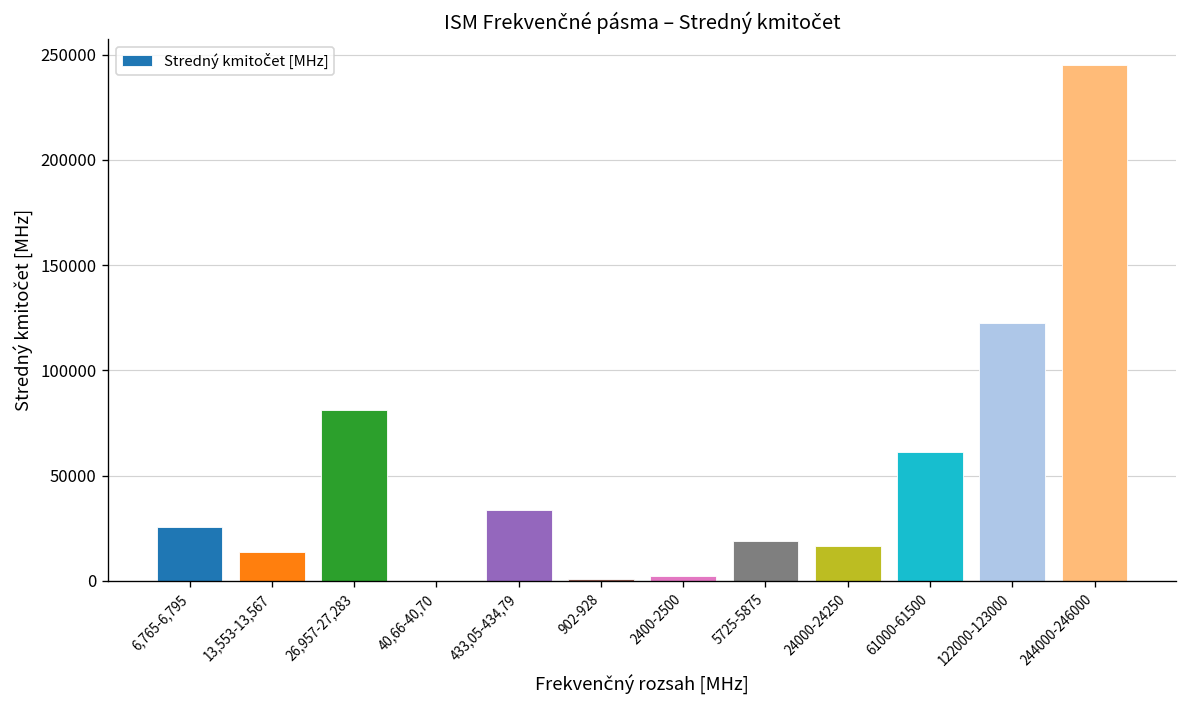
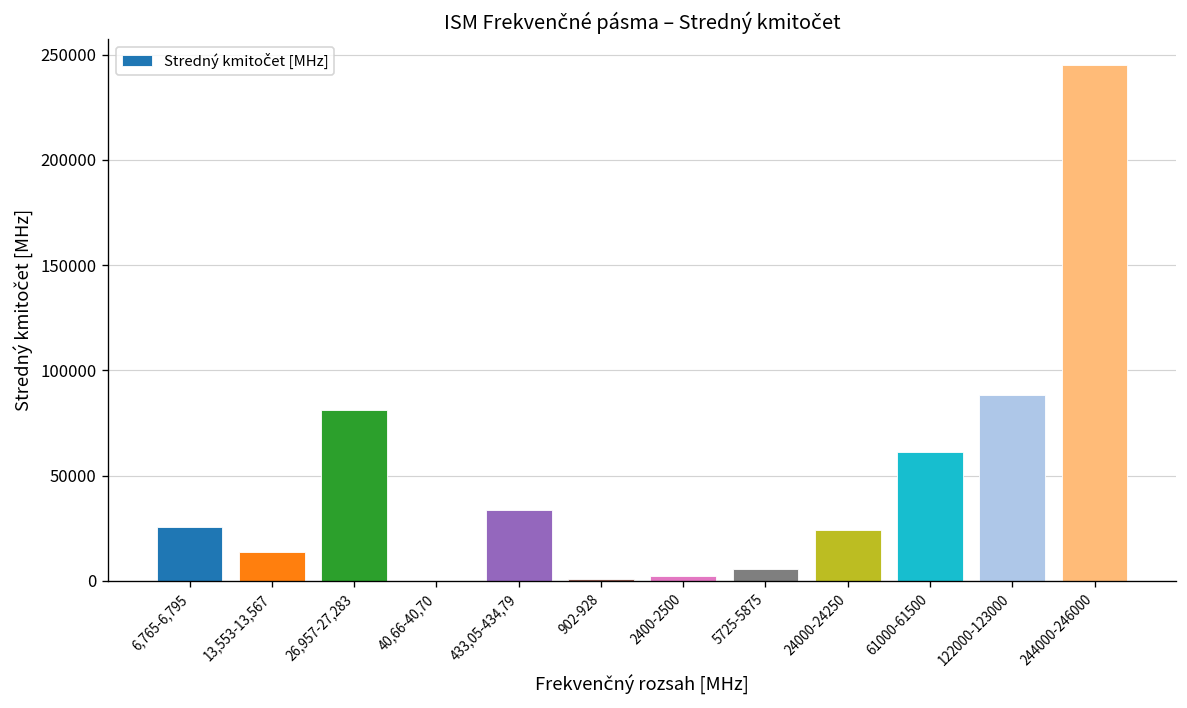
  {
    "6,765-6,795": 26000,
    "13,553-13,567": 14000,
    "26,957-27,283": 81000,
    "433,05-434,79": 34000,
    "2400-2500": 2000,
-   "5725-5875": 19000,
-   "24000-24250": 17000,
+   "5725-5875": 6000,
+   "24000-24250": 24000,
    "61000-61500": 61000,
-   "122000-123000": 123000,
+   "122000-123000": 88000,
    "244000-246000": 245000
  }
